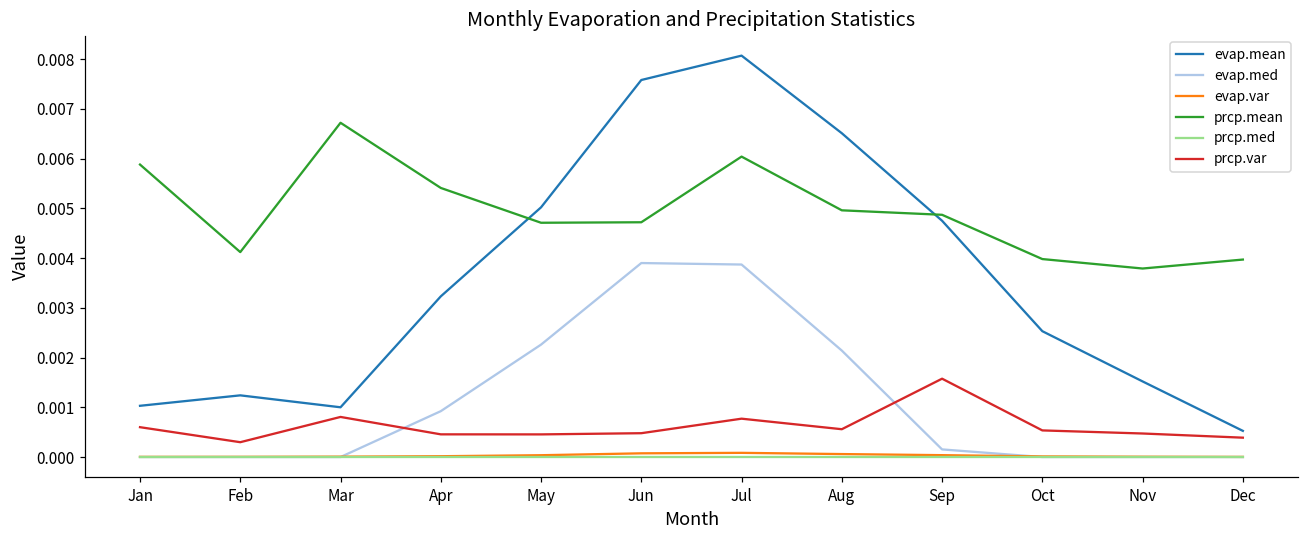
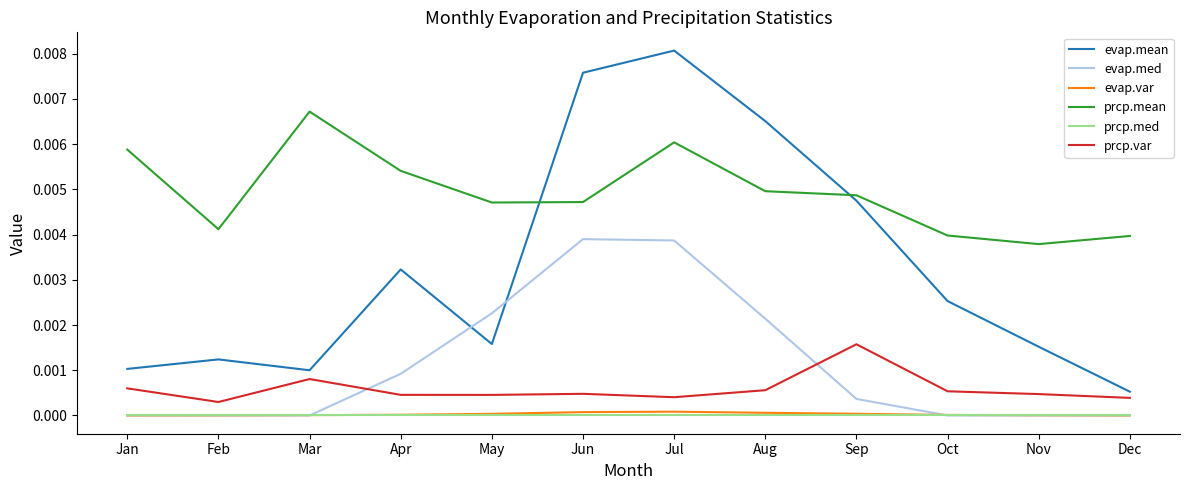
  {
    "evap.mean": {
      "Jan": 0.0010,
      "Feb": 0.0012,
      "Mar": 0.0010,
      "Apr": 0.0032,
-     "May": 0.0050,
+     "May": 0.0016,
      "Jun": 0.0076,
      "Jul": 0.0081,
      "Aug": 0.0065,
      "Sep": 0.0048,
      "Oct": 0.0025,
      "Nov": 0.0015,
      "Dec": 0.0005
    },
    "evap.med": {
      "Apr": 0.0009,
      "May": 0.0023,
      "Jun": 0.0039,
      "Jul": 0.0039,
      "Aug": 0.0021,
-     "Sep": 0.0002
+     "Sep": 0.0004
    },
    "evap.var": {
      "Jun": 0.0001,
      "Jul": 0.0001,
      "Aug": 0.0001
    },
    "prcp.mean": {
      "Jan": 0.0059,
      "Feb": 0.0041,
      "Mar": 0.0067,
      "Apr": 0.0054,
      "May": 0.0047,
      "Jun": 0.0047,
      "Jul": 0.0060,
      "Aug": 0.0050,
      "Sep": 0.0049,
      "Oct": 0.0040,
      "Nov": 0.0038,
      "Dec": 0.0040
    },
    "prcp.med": {
      "Jun": 0.0000,
      "Jul": 0.0000,
      "Aug": 0.0000
    },
    "prcp.var": {
      "Jan": 0.0006,
      "Feb": 0.0003,
      "Mar": 0.0008,
      "Apr": 0.0005,
      "May": 0.0005,
      "Jun": 0.0005,
-     "Jul": 0.0008,
+     "Jul": 0.0004,
      "Aug": 0.0006,
      "Sep": 0.0016,
      "Oct": 0.0005,
      "Nov": 0.0005,
      "Dec": 0.0004
    }
  }
